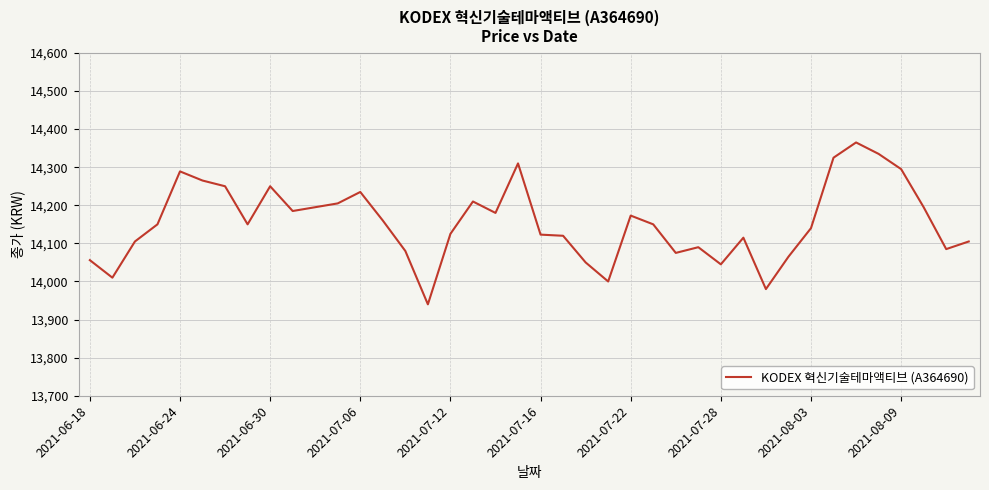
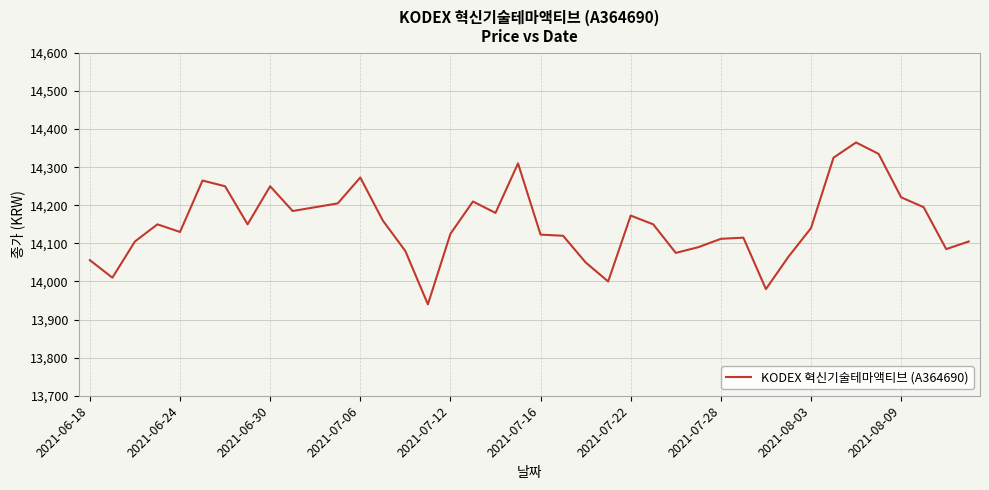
  {
    "2021-06-18": "14,060",
-   "2021-06-24": "14,290",
+   "2021-06-24": "14,130",
    "2021-06-30": "14,250",
-   "2021-07-06": "14,240",
+   "2021-07-06": "14,270",
    "2021-07-12": "14,130",
    "2021-07-16": "14,120",
    "2021-07-22": "14,170",
-   "2021-07-28": "14,050",
+   "2021-07-28": "14,110",
    "2021-08-03": "14,140",
-   "2021-08-09": "14,300"
+   "2021-08-09": "14,220"
  }
